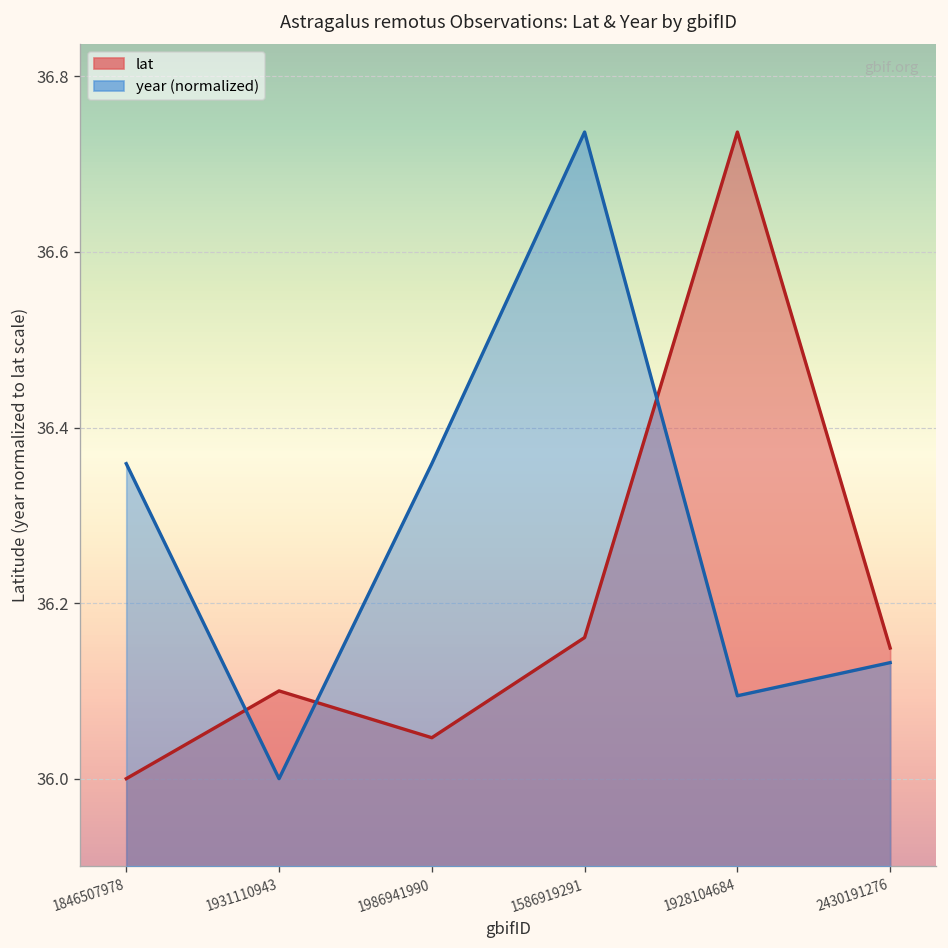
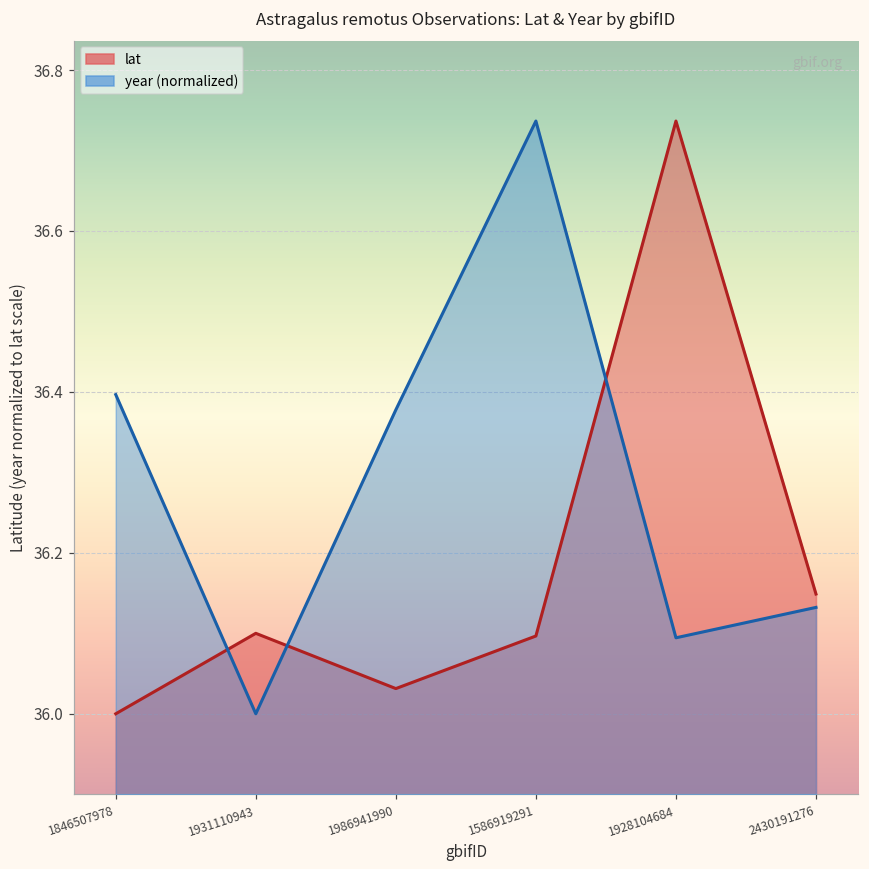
  {
    "lat": {
      "1846507978": 36.00,
      "1931110943": 36.10,
-     "1986941990": 36.05,
-     "1586919291": 36.16,
+     "1986941990": 36.03,
+     "1586919291": 36.10,
      "1928104684": 36.74,
      "2430191276": 36.15
    },
    "year (normalized)": {
-     "1846507978": 36.36,
+     "1846507978": 36.40,
      "1931110943": 36.00,
-     "1986941990": 36.36,
+     "1986941990": 36.38,
      "1586919291": 36.74,
      "1928104684": 36.09,
      "2430191276": 36.13
    }
  }
